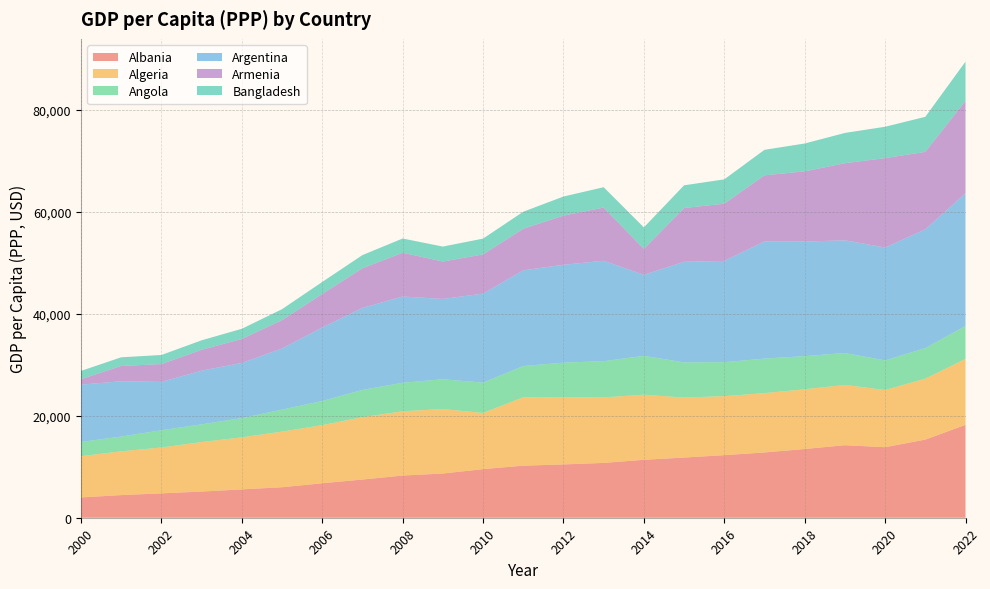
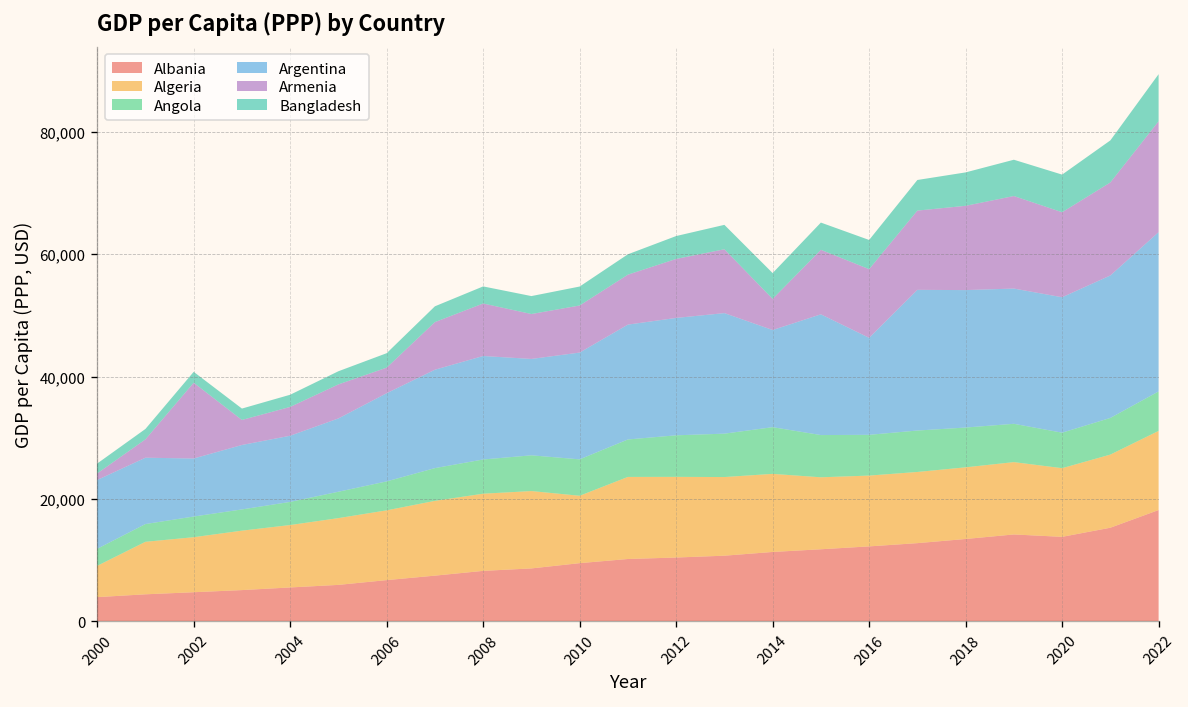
  {
    "Albania": {
      "2000": "4,000",
      "2002": "5,000",
      "2004": "6,000",
      "2006": "7,000",
      "2008": "8,000",
      "2010": "10,000",
      "2012": "10,000",
      "2014": "11,000",
      "2016": "12,000",
      "2018": "13,000",
      "2020": "14,000",
      "2022": "18,000"
    },
    "Algeria": {
-     "2000": "8,000",
+     "2000": "5,000",
      "2002": "9,000",
      "2004": "10,000",
      "2006": "11,000",
      "2008": "13,000",
      "2010": "11,000",
      "2012": "13,000",
      "2014": "13,000",
      "2016": "12,000",
      "2018": "12,000",
      "2020": "11,000",
      "2022": "13,000"
    },
    "Argentina": {
      "2000": "11,000",
      "2002": "9,000",
      "2004": "11,000",
      "2006": "14,000",
      "2008": "17,000",
      "2010": "17,000",
      "2012": "19,000",
      "2014": "16,000",
-     "2016": "20,000",
+     "2016": "16,000",
      "2018": "22,000",
      "2020": "22,000",
      "2022": "26,000"
    },
    "Armenia": {
      "2000": "1,000",
-     "2002": "4,000",
+     "2002": "12,000",
      "2004": "5,000",
-     "2006": "7,000",
+     "2006": "4,000",
      "2008": "9,000",
      "2010": "8,000",
      "2012": "10,000",
      "2014": "5,000",
      "2016": "11,000",
      "2018": "14,000",
-     "2020": "18,000",
+     "2020": "14,000",
      "2022": "18,000"
    }
  }
